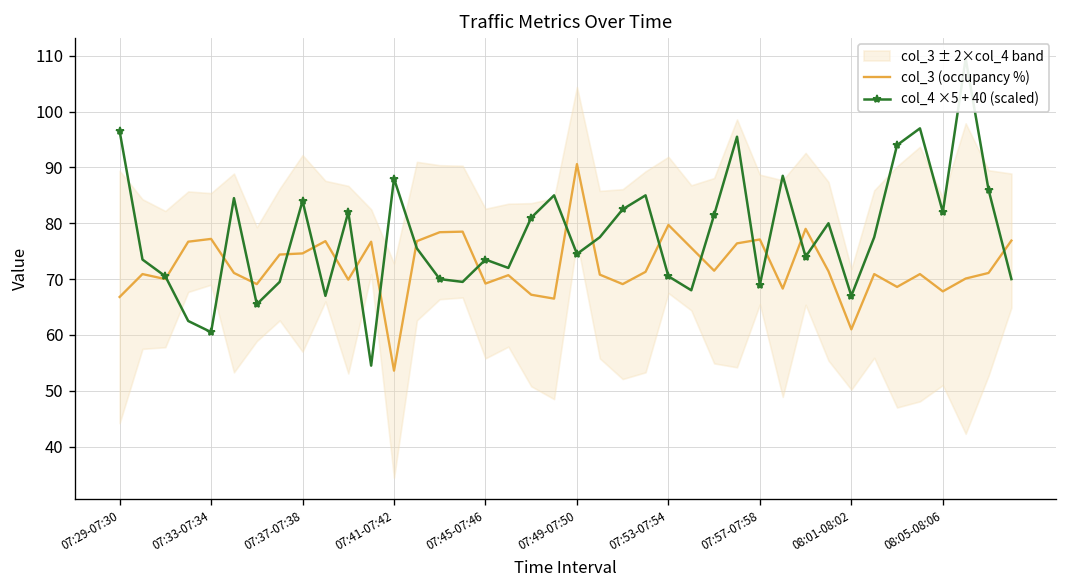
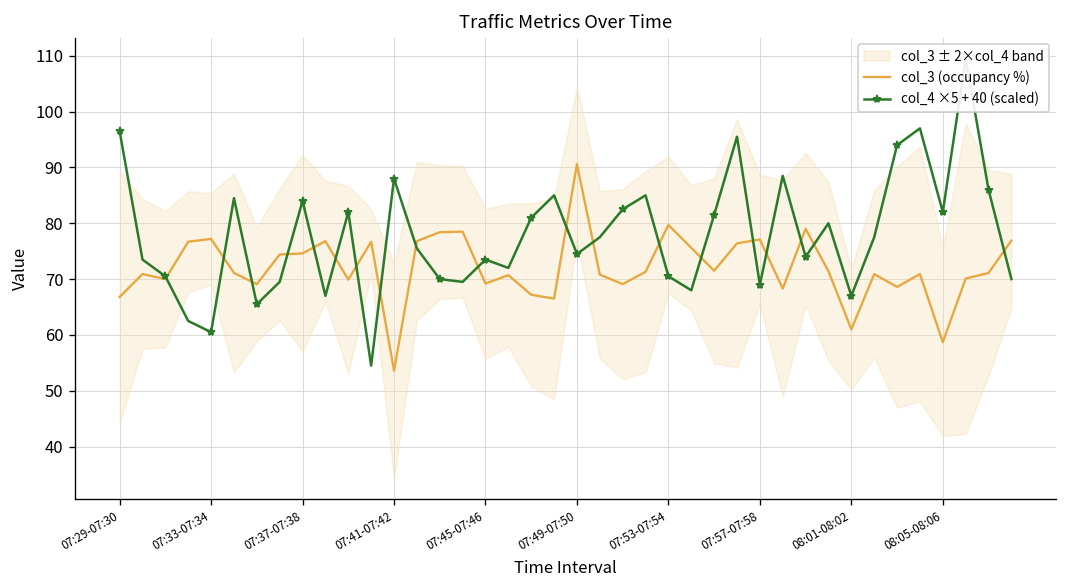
  {
    "col_3 (occupancy %)": {
      "07:29-07:30": 67,
      "07:33-07:34": 77,
      "07:37-07:38": 75,
      "07:41-07:42": 54,
      "07:45-07:46": 69,
      "07:49-07:50": 91,
      "07:53-07:54": 80,
      "07:57-07:58": 77,
      "08:01-08:02": 61,
-     "08:05-08:06": 68
+     "08:05-08:06": 59
    },
    "col_4 ×5 + 40 (scaled)": {
      "07:29-07:30": 97,
      "07:33-07:34": 61,
      "07:37-07:38": 84,
      "07:41-07:42": 88,
      "07:45-07:46": 74,
      "07:49-07:50": 75,
      "07:53-07:54": 71,
      "07:57-07:58": 69,
      "08:01-08:02": 67,
      "08:05-08:06": 82
    }
  }
